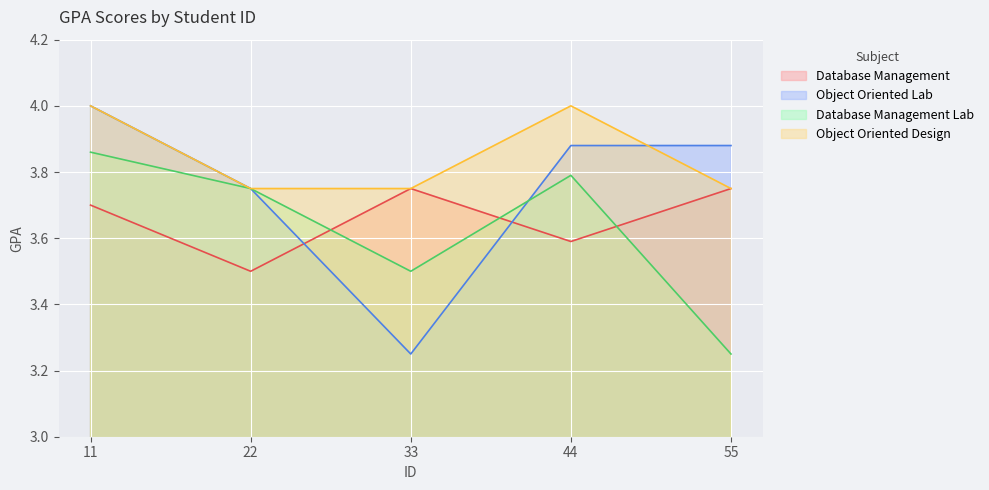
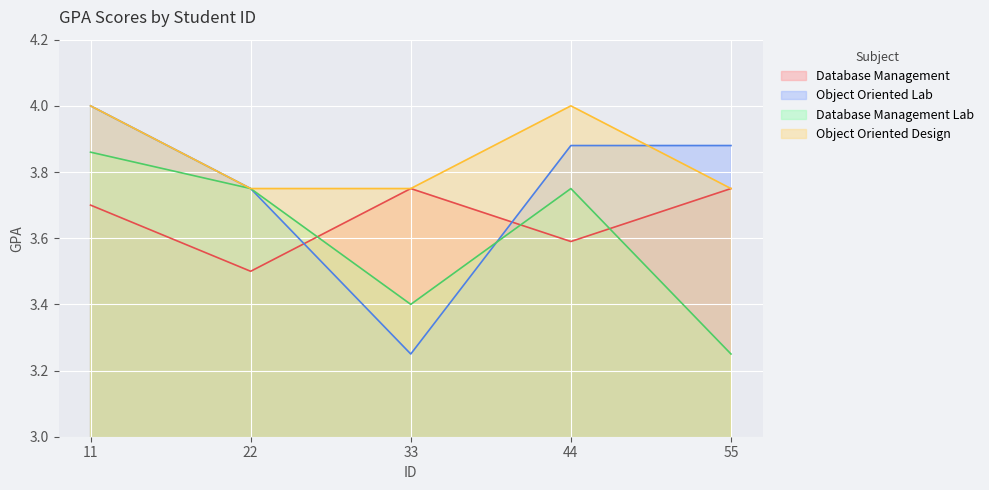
  {
    "Object Oriented Lab": {
      "33": 3.25,
      "44": 3.88,
      "55": 3.88
    },
    "Database Management Lab": {
      "11": 3.86,
-     "33": 3.5,
-     "44": 3.79,
+     "33": 3.4,
+     "44": 3.75,
      "55": 3.25
    }
  }
